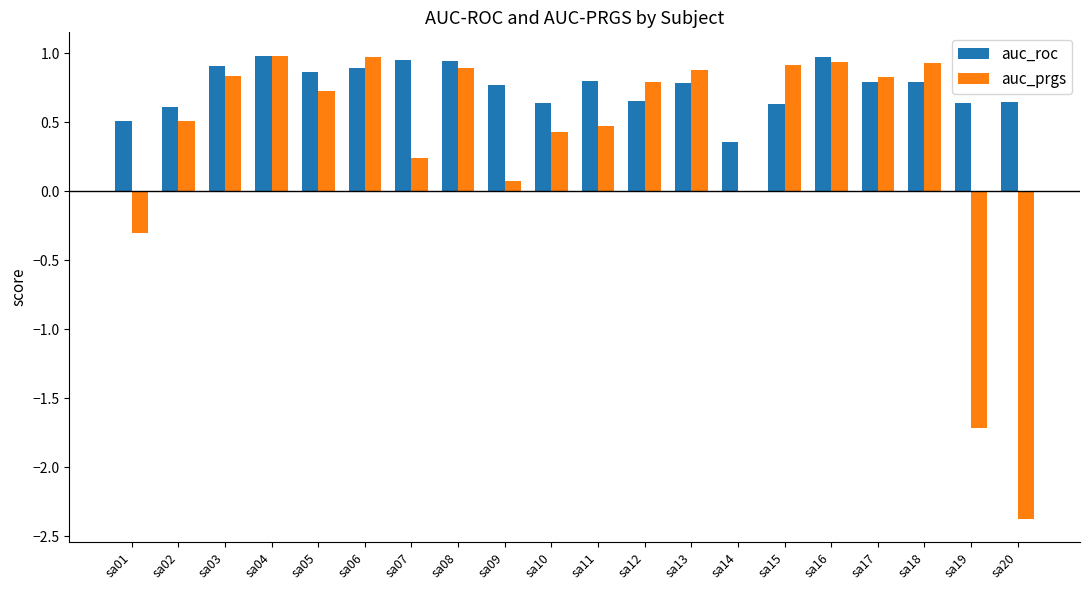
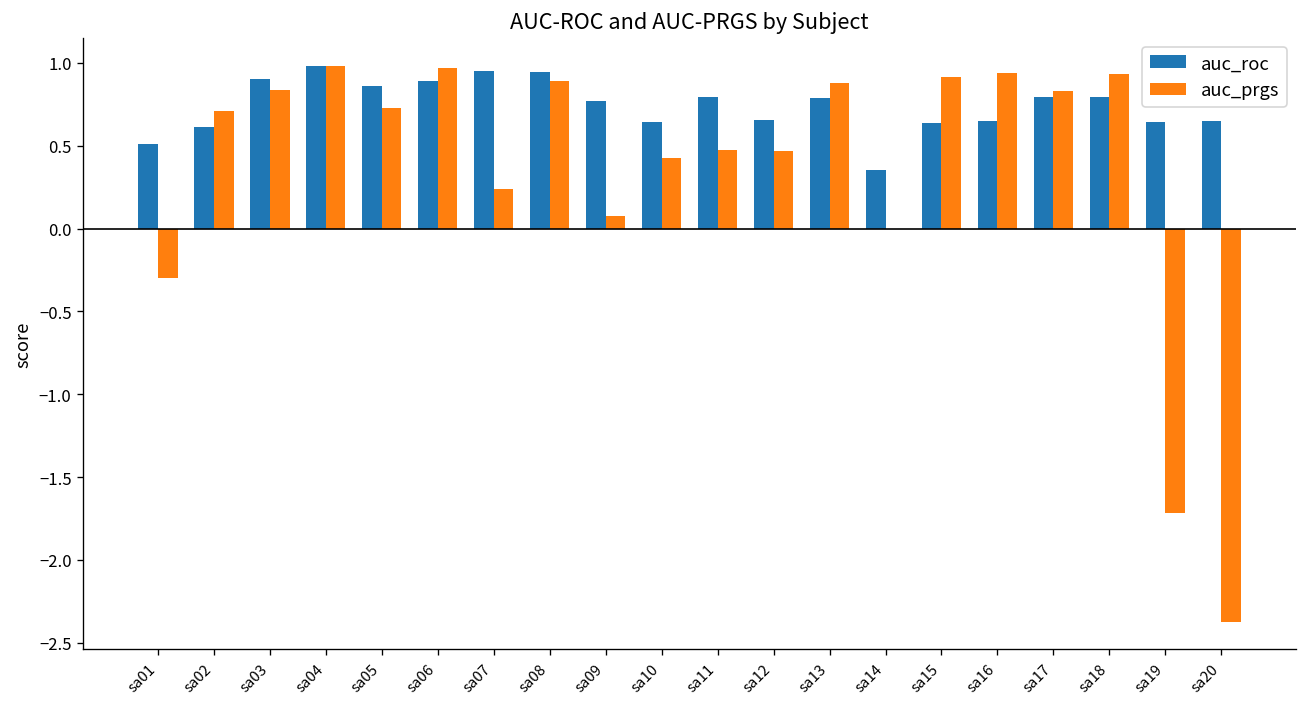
  {
    "auc_roc": {
      "sa01": 0.51,
      "sa02": 0.61,
      "sa03": 0.90,
      "sa04": 0.98,
      "sa05": 0.86,
      "sa06": 0.89,
      "sa07": 0.95,
      "sa08": 0.94,
      "sa09": 0.77,
      "sa10": 0.64,
      "sa11": 0.80,
      "sa12": 0.66,
      "sa13": 0.79,
      "sa14": 0.35,
      "sa15": 0.63,
-     "sa16": 0.97,
+     "sa16": 0.65,
      "sa17": 0.79,
      "sa18": 0.79,
      "sa19": 0.64,
      "sa20": 0.65
    },
    "auc_prgs": {
      "sa01": -0.30,
-     "sa02": 0.51,
+     "sa02": 0.71,
      "sa03": 0.84,
      "sa04": 0.98,
      "sa05": 0.73,
      "sa06": 0.97,
      "sa07": 0.24,
      "sa08": 0.89,
      "sa09": 0.08,
      "sa10": 0.43,
      "sa11": 0.48,
-     "sa12": 0.79,
+     "sa12": 0.47,
      "sa13": 0.88,
      "sa15": 0.92,
      "sa16": 0.94,
      "sa17": 0.83,
      "sa18": 0.93,
      "sa19": -1.72,
      "sa20": -2.37
    }
  }
